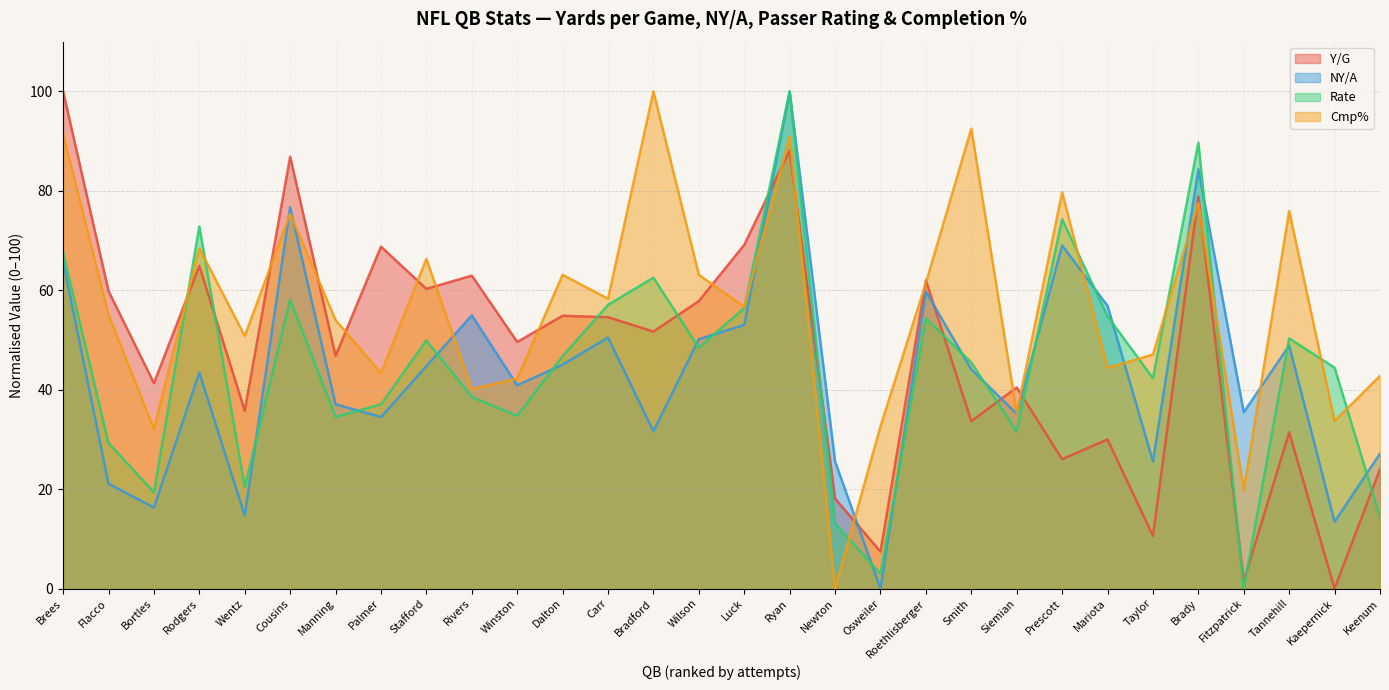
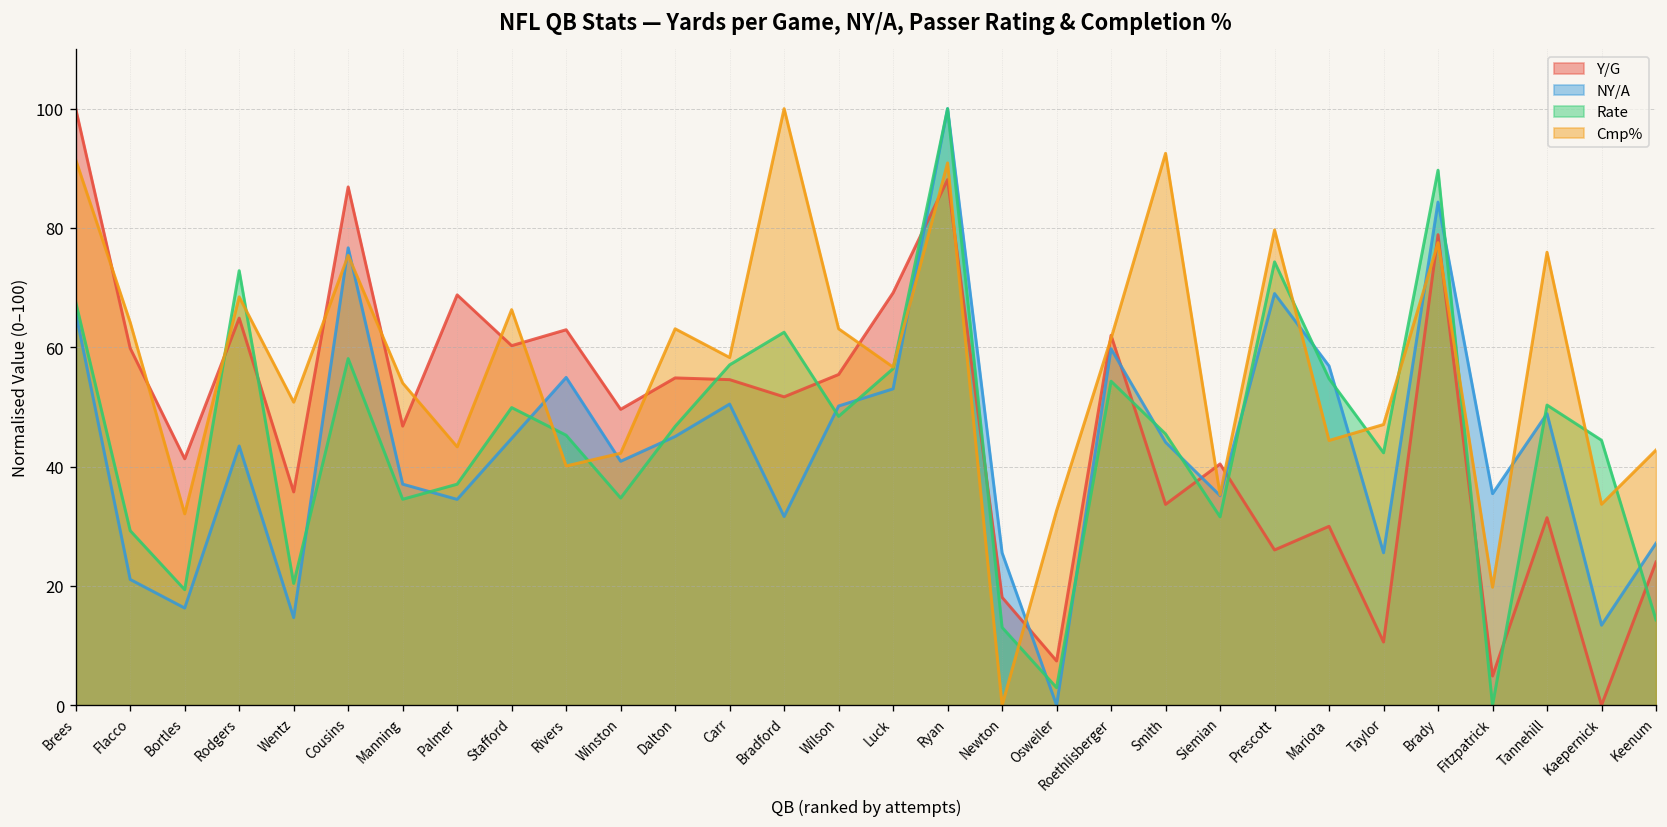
  {
    "Y/G": {
      "Brees": 100,
      "Flacco": 60,
      "Bortles": 41,
      "Rodgers": 65,
      "Wentz": 36,
      "Cousins": 87,
      "Manning": 47,
      "Palmer": 69,
      "Stafford": 60,
      "Rivers": 63,
      "Winston": 50,
      "Dalton": 55,
      "Carr": 55,
      "Bradford": 52,
-     "Wilson": 58,
+     "Wilson": 55,
      "Luck": 69,
      "Ryan": 88,
      "Newton": 18,
      "Osweiler": 7,
      "Smith": 34,
      "Siemian": 40,
      "Prescott": 26,
      "Mariota": 30,
      "Taylor": 11,
      "Brady": 79,
-     "Fitzpatrick": 2,
+     "Fitzpatrick": 5,
      "Tannehill": 31,
      "Kaepernick": 0,
      "Keenum": 24
    },
    "NY/A": {
      "Brees": 66,
      "Flacco": 21,
      "Bortles": 16,
      "Rodgers": 43,
      "Wentz": 15,
      "Cousins": 77,
      "Manning": 37,
      "Palmer": 35,
      "Stafford": 45,
      "Rivers": 55,
      "Winston": 41,
      "Dalton": 45,
      "Carr": 50,
      "Bradford": 32,
      "Wilson": 50,
      "Luck": 53,
      "Newton": 26,
      "Osweiler": 0,
      "Roethlisberger": 60,
      "Smith": 44,
      "Prescott": 69,
      "Mariota": 57,
      "Taylor": 26,
      "Brady": 84,
      "Fitzpatrick": 35,
      "Tannehill": 49,
      "Kaepernick": 13,
      "Keenum": 27
    },
    "Rate": {
      "Brees": 68,
      "Flacco": 29,
      "Bortles": 19,
      "Rodgers": 73,
      "Wentz": 20,
      "Cousins": 58,
      "Manning": 35,
      "Palmer": 37,
      "Stafford": 50,
-     "Rivers": 39,
+     "Rivers": 45,
      "Winston": 35,
      "Dalton": 47,
      "Carr": 57,
      "Bradford": 63,
      "Wilson": 48,
      "Newton": 13,
      "Osweiler": 3,
      "Roethlisberger": 54,
      "Smith": 45,
      "Siemian": 32,
      "Prescott": 74,
      "Mariota": 55,
      "Taylor": 42,
      "Brady": 90,
      "Fitzpatrick": 0,
      "Tannehill": 50,
      "Kaepernick": 44,
      "Keenum": 14
    },
    "Cmp%": {
      "Brees": 91,
-     "Flacco": 55,
+     "Flacco": 64,
      "Bortles": 32,
      "Rodgers": 68,
      "Wentz": 51,
      "Cousins": 75,
      "Manning": 54,
      "Palmer": 43,
      "Stafford": 66,
      "Rivers": 40,
      "Winston": 42,
      "Dalton": 63,
      "Carr": 58,
      "Bradford": 100,
      "Wilson": 63,
      "Ryan": 91,
      "Newton": 0,
      "Osweiler": 33,
      "Smith": 93,
      "Prescott": 80,
      "Mariota": 44,
      "Taylor": 47,
      "Brady": 78,
      "Fitzpatrick": 20,
      "Tannehill": 76,
      "Kaepernick": 34,
      "Keenum": 43
    }
  }
